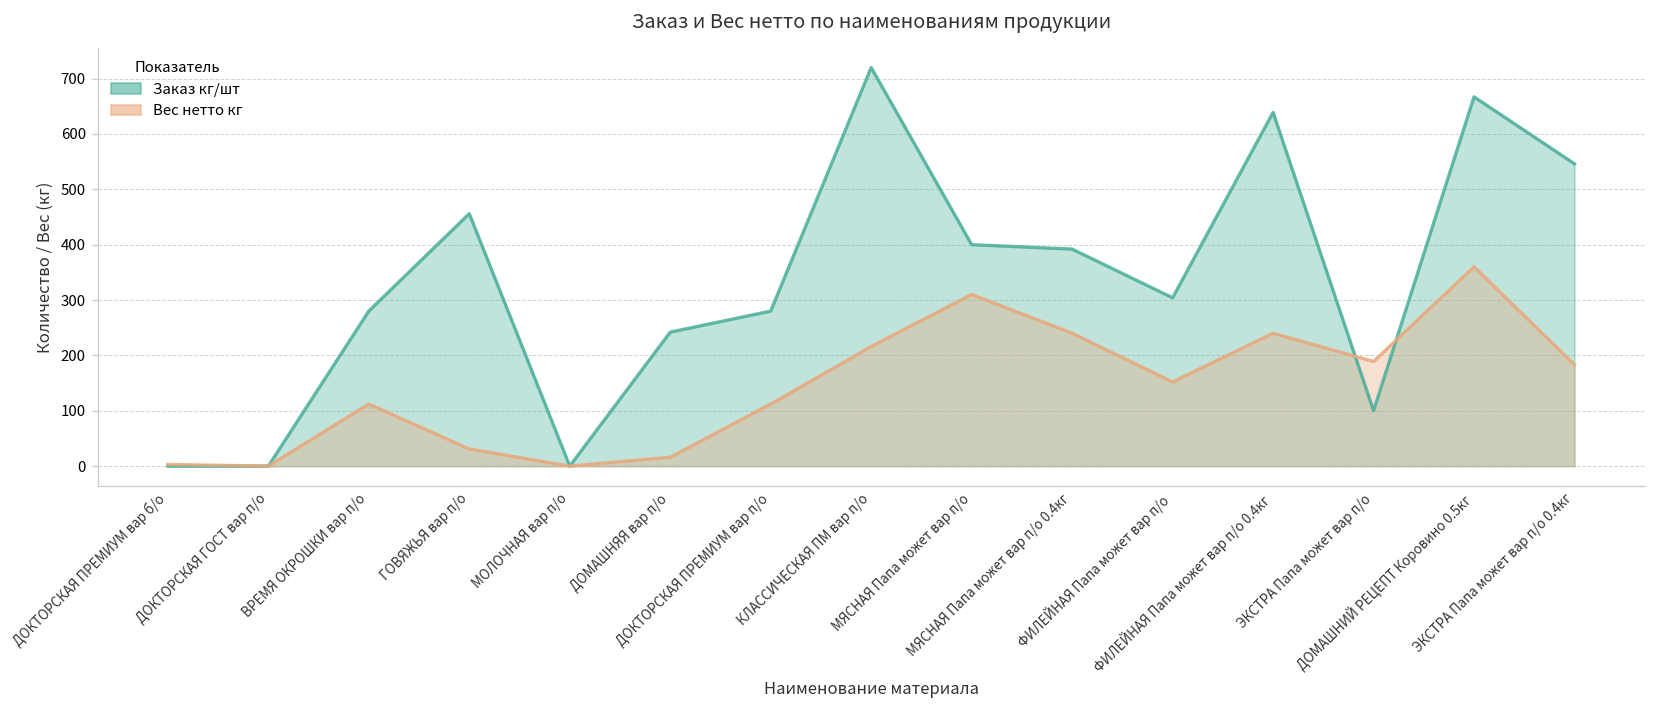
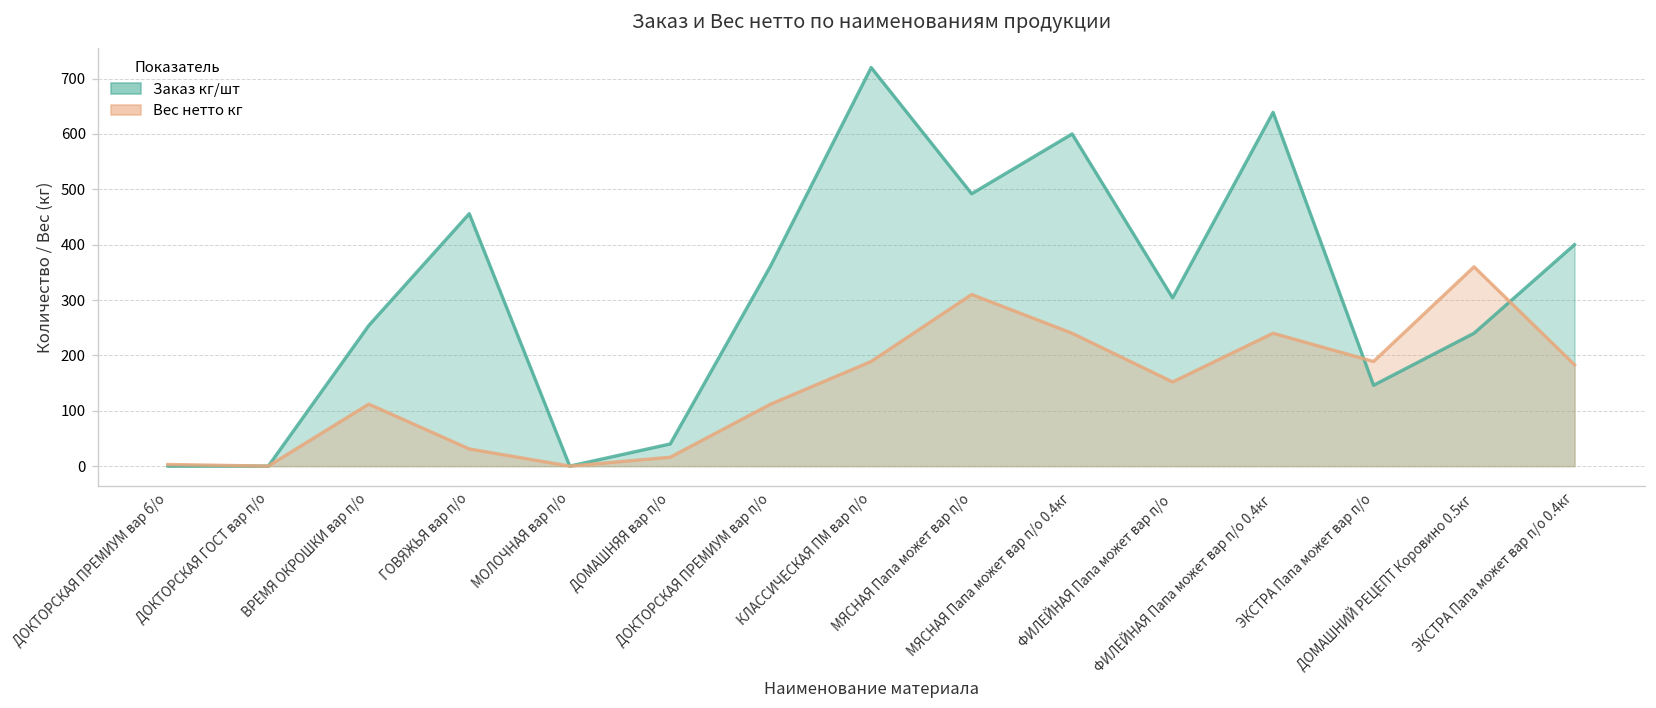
  {
    "Заказ кг/шт": {
-     "ВРЕМЯ ОКРОШКИ вар п/о": 280,
+     "ВРЕМЯ ОКРОШКИ вар п/о": 250,
      "ГОВЯЖЬЯ вар п/о": 460,
-     "ДОМАШНЯЯ вар п/о": 240,
-     "ДОКТОРСКАЯ ПРЕМИУМ вар п/о": 280,
+     "ДОМАШНЯЯ вар п/о": 40,
+     "ДОКТОРСКАЯ ПРЕМИУМ вар п/о": 360,
      "КЛАССИЧЕСКАЯ ПМ вар п/о": 720,
-     "МЯСНАЯ Папа может вар п/о": 400,
-     "МЯСНАЯ Папа может вар п/о 0.4кг": 390,
+     "МЯСНАЯ Папа может вар п/о": 490,
+     "МЯСНАЯ Папа может вар п/о 0.4кг": 600,
      "ФИЛЕЙНАЯ Папа может вар п/о": 300,
      "ФИЛЕЙНАЯ Папа может вар п/о 0.4кг": 640,
-     "ЭКСТРА Папа может вар п/о": 100,
-     "ДОМАШНИЙ РЕЦЕПТ Коровино 0.5кг": 670,
-     "ЭКСТРА Папа может вар п/о 0.4кг": 550
+     "ЭКСТРА Папа может вар п/о": 150,
+     "ДОМАШНИЙ РЕЦЕПТ Коровино 0.5кг": 240,
+     "ЭКСТРА Папа может вар п/о 0.4кг": 400
    },
    "Вес нетто кг": {
      "ВРЕМЯ ОКРОШКИ вар п/о": 110,
      "ГОВЯЖЬЯ вар п/о": 30,
      "ДОМАШНЯЯ вар п/о": 20,
      "ДОКТОРСКАЯ ПРЕМИУМ вар п/о": 110,
-     "КЛАССИЧЕСКАЯ ПМ вар п/о": 220,
+     "КЛАССИЧЕСКАЯ ПМ вар п/о": 190,
      "МЯСНАЯ Папа может вар п/о": 310,
      "МЯСНАЯ Папа может вар п/о 0.4кг": 240,
      "ФИЛЕЙНАЯ Папа может вар п/о": 150,
      "ФИЛЕЙНАЯ Папа может вар п/о 0.4кг": 240,
      "ЭКСТРА Папа может вар п/о": 190,
      "ДОМАШНИЙ РЕЦЕПТ Коровино 0.5кг": 360,
      "ЭКСТРА Папа может вар п/о 0.4кг": 180
    }
  }
